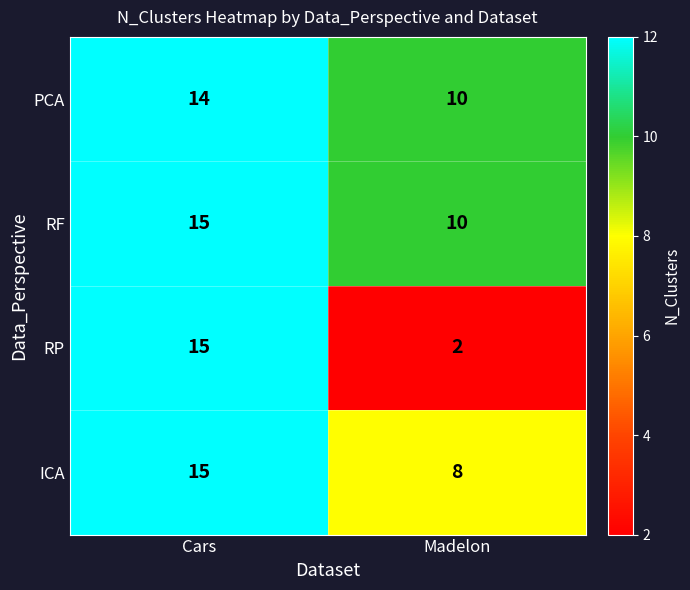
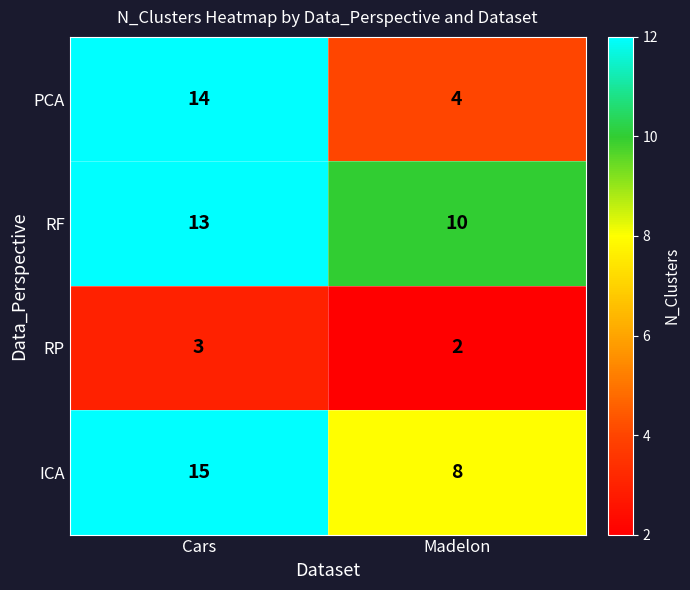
  {
    "PCA": {
      "Cars": 14,
-     "Madelon": 10
+     "Madelon": 4
    },
    "RF": {
-     "Cars": 15,
+     "Cars": 13,
      "Madelon": 10
    },
    "RP": {
-     "Cars": 15,
+     "Cars": 3,
      "Madelon": 2
    },
    "ICA": {
      "Cars": 15,
      "Madelon": 8
    }
  }
